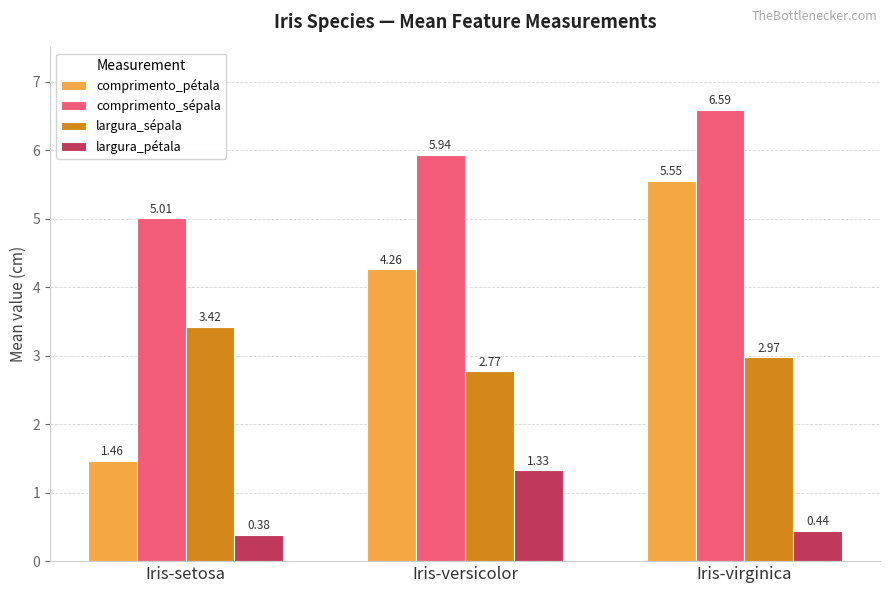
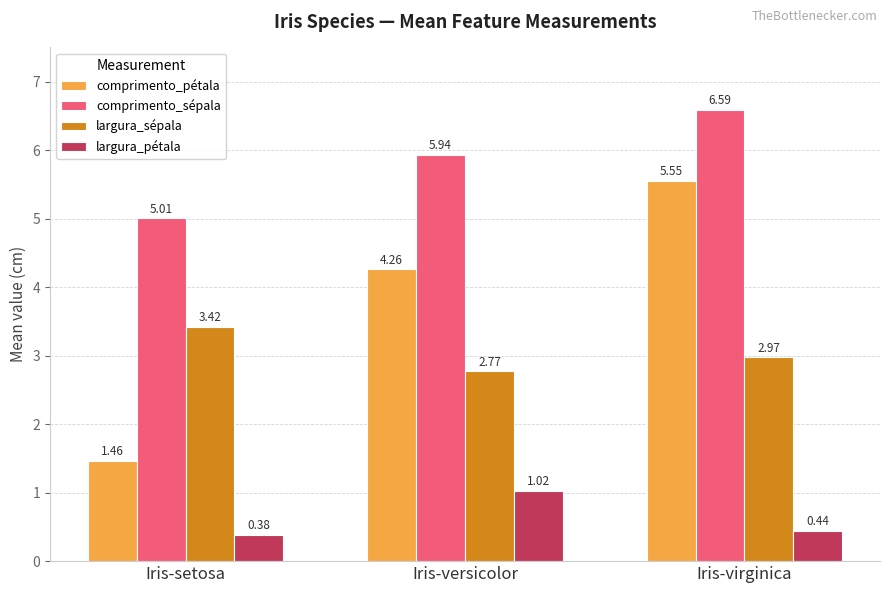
  {
    "comprimento_sépala": {
      "Iris-setosa": 5.01,
      "Iris-versicolor": 5.94,
      "Iris-virginica": 6.59
    },
    "largura_pétala": {
      "Iris-setosa": 0.38,
-     "Iris-versicolor": 1.33,
+     "Iris-versicolor": 1.02,
      "Iris-virginica": 0.44
    }
  }
